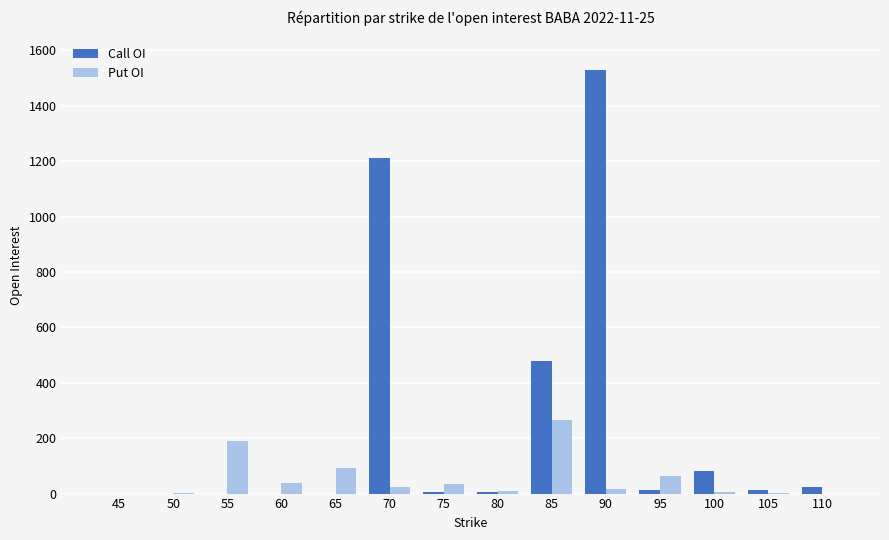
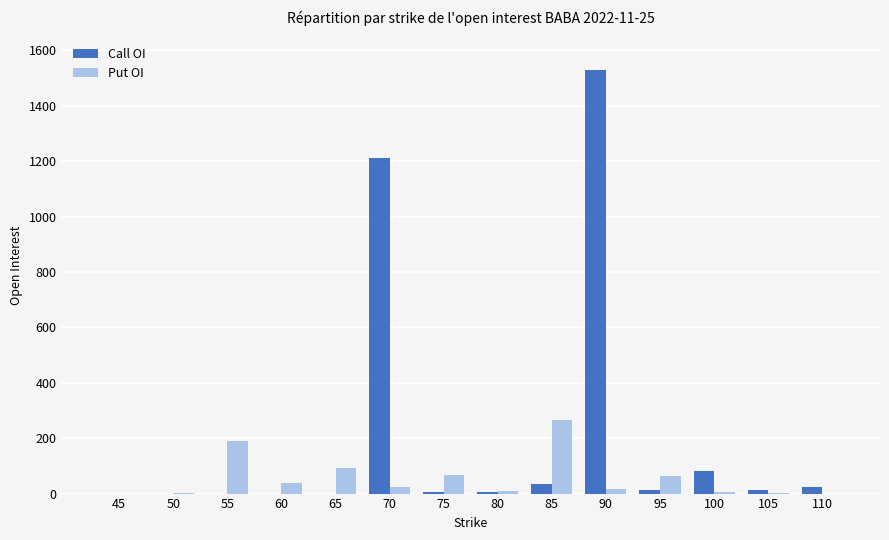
  {
    "Call OI": {
      "45": 0,
      "50": 0,
      "55": 0,
      "60": 0,
      "65": 0,
      "70": 1210,
-     "85": 480,
+     "85": 40,
      "90": 1530,
      "95": 10,
      "100": 80,
      "105": 10,
      "110": 20
    },
    "Put OI": {
      "45": 0,
      "55": 190,
      "60": 40,
      "65": 90,
      "70": 20,
-     "75": 40,
+     "75": 70,
      "85": 270,
      "90": 20,
      "95": 60,
      "110": 0
    }
  }
